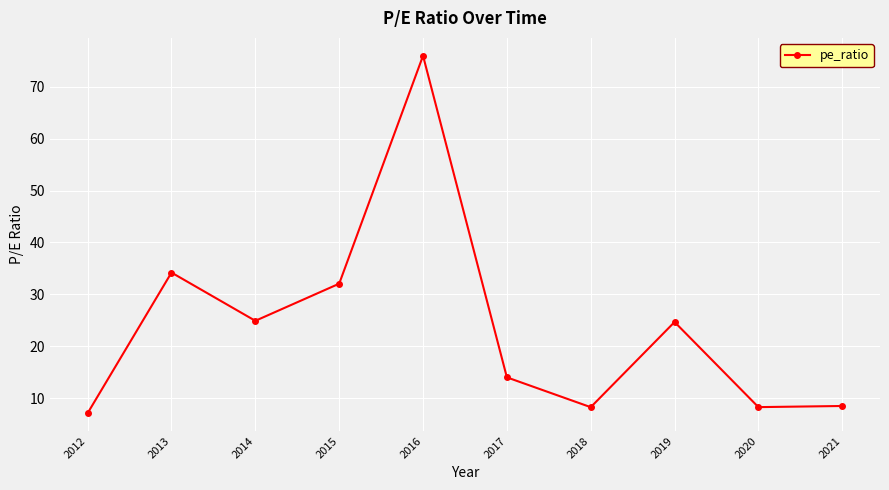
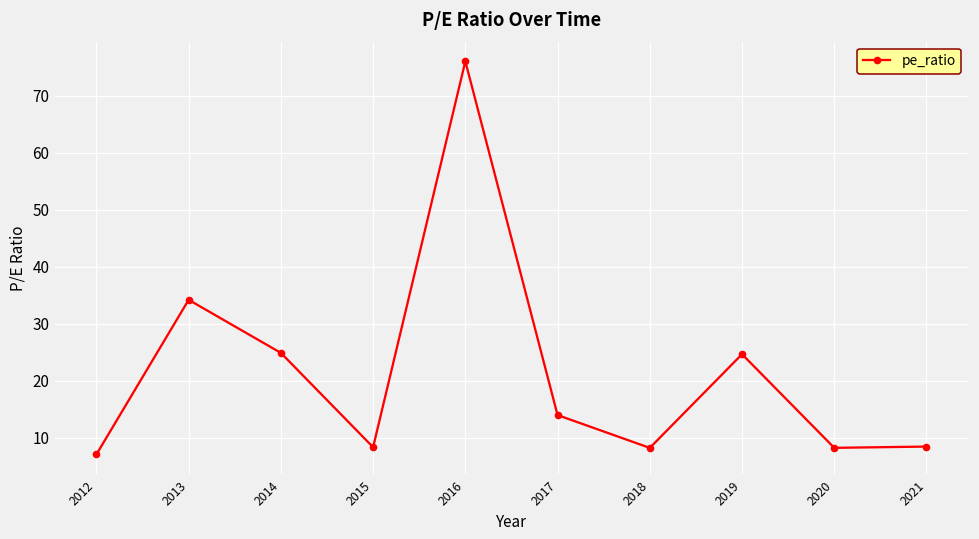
  {
    "2012": 7,
    "2013": 34,
    "2014": 25,
-   "2015": 32,
+   "2015": 8,
    "2016": 76,
    "2017": 14,
    "2018": 8,
    "2019": 25,
    "2020": 8,
    "2021": 8
  }
